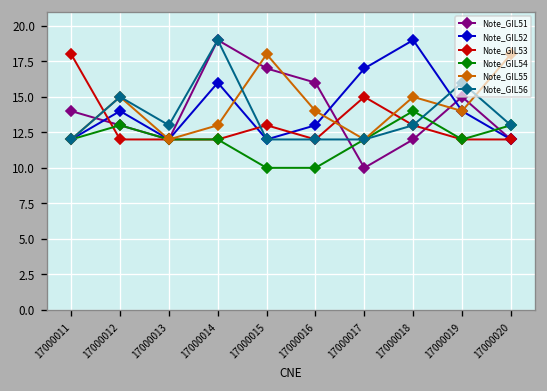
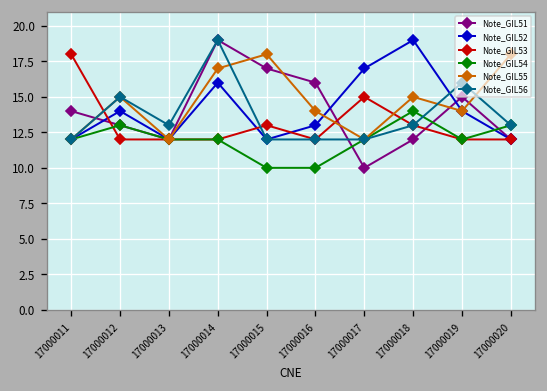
  {
    "Note_GIL51": {
      "17000011": 14,
      "17000015": 17,
      "17000016": 16,
      "17000017": 10,
      "17000018": 12
    },
    "Note_GIL52": {
      "17000012": 14,
      "17000014": 16,
      "17000016": 13,
      "17000017": 17,
      "17000018": 19
    },
    "Note_GIL53": {
      "17000011": 18,
      "17000012": 12,
      "17000015": 13,
      "17000017": 15
    },
    "Note_GIL54": {
      "17000015": 10,
      "17000016": 10,
      "17000018": 14
    },
    "Note_GIL55": {
-     "17000014": 13,
+     "17000014": 17,
      "17000015": 18,
      "17000016": 14,
      "17000018": 15
    },
    "Note_GIL56": {
      "17000013": 13
    }
  }
